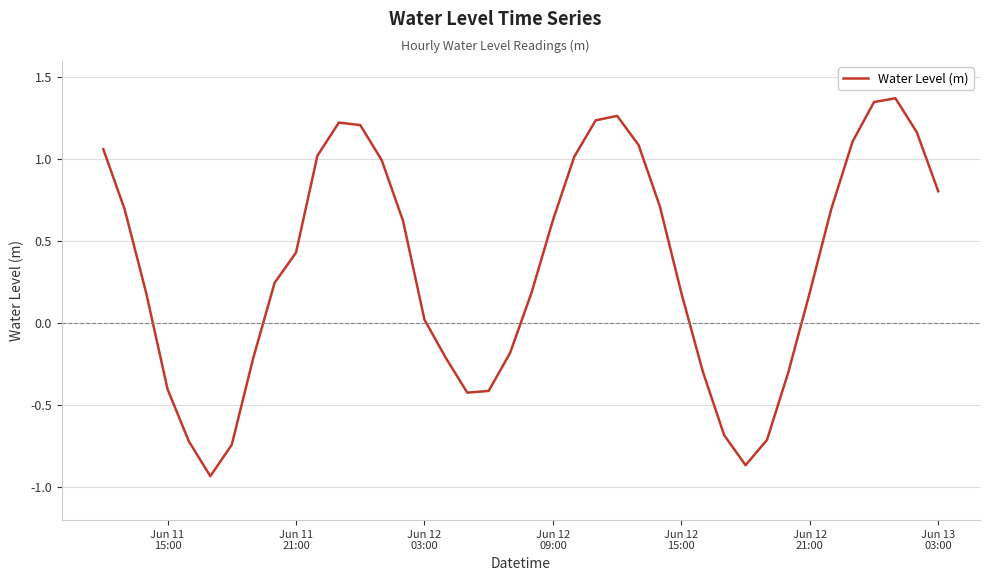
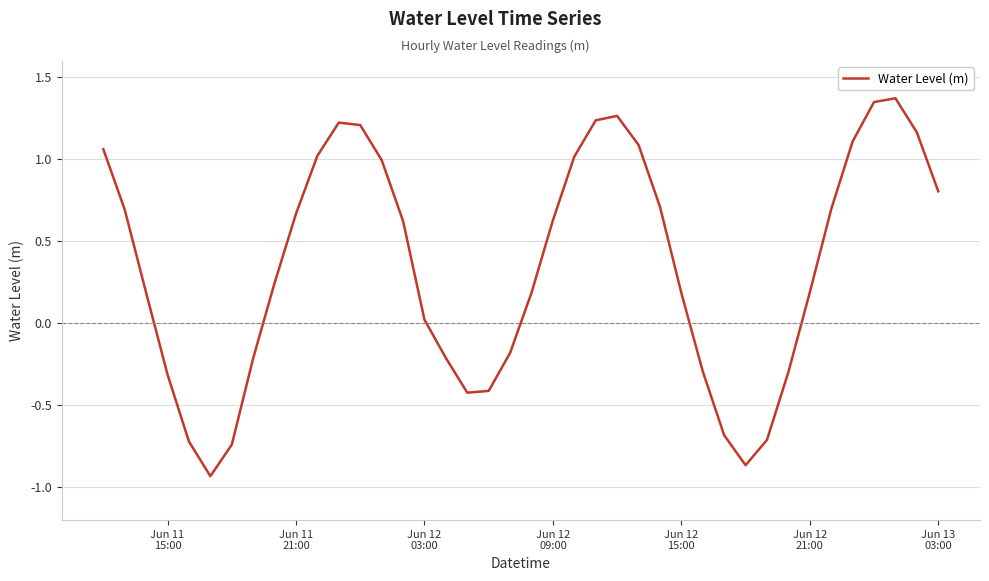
  {
-   "Jun 11 15:00": -0.40,
-   "Jun 11 21:00": 0.43,
+   "Jun 11 15:00": -0.31,
+   "Jun 11 21:00": 0.67,
    "Jun 12 03:00": 0.02,
    "Jun 12 09:00": 0.63,
    "Jun 12 15:00": 0.19,
    "Jun 12 21:00": 0.19,
    "Jun 13 03:00": 0.81
  }
